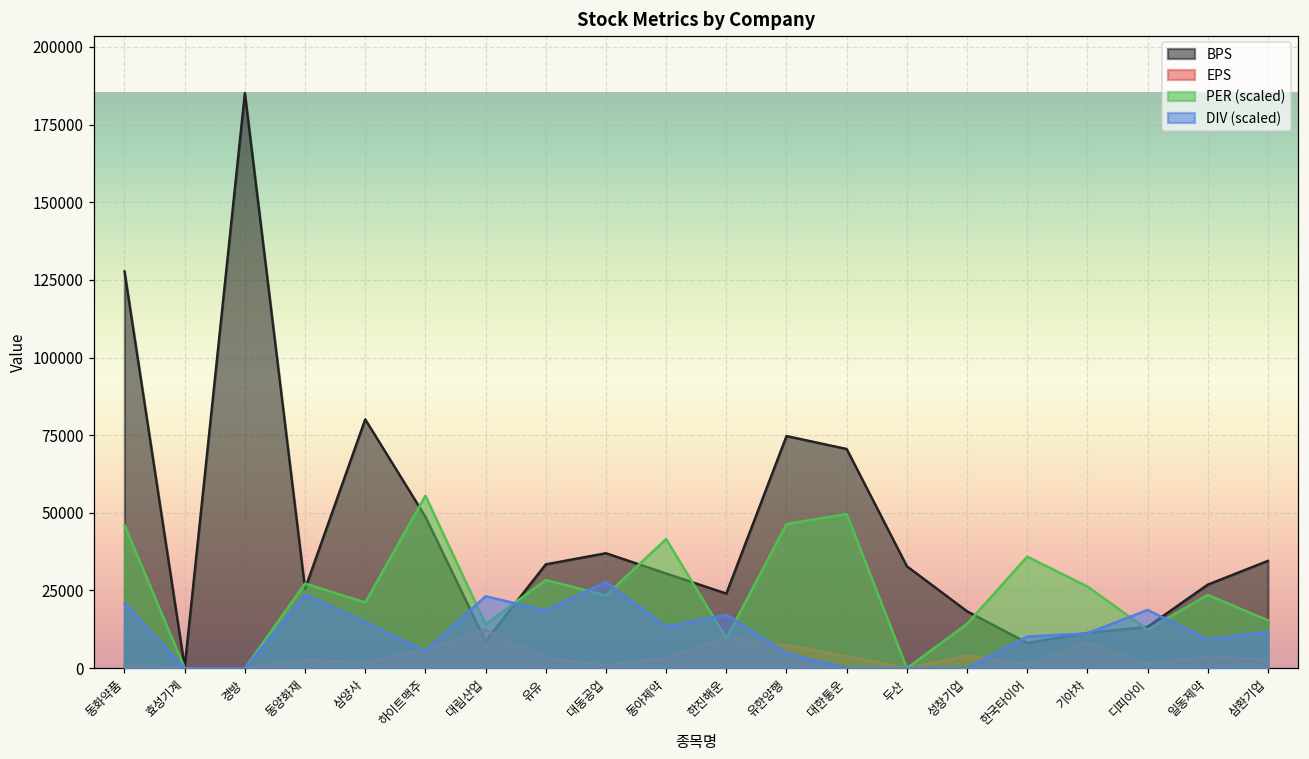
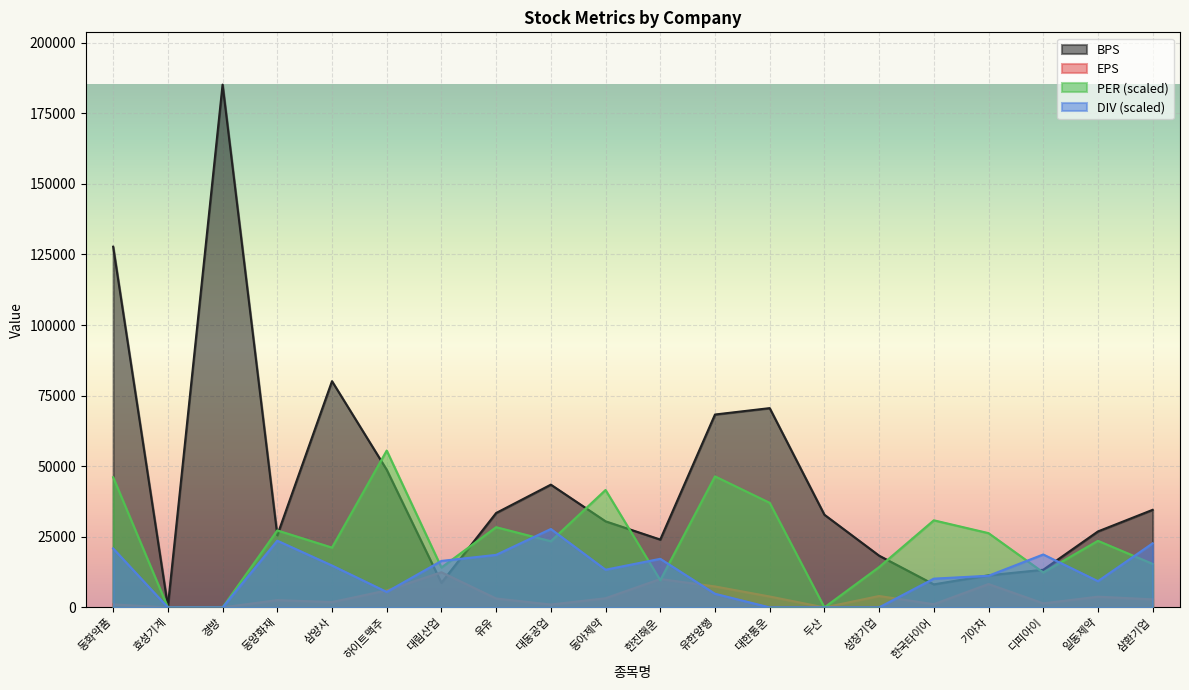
  {
    "BPS": {
      "동화약품": 128000,
      "경방": 185000,
      "동양화재": 26000,
      "삼양사": 80000,
      "하이트맥주": 49000,
      "대림산업": 9000,
      "유유": 33000,
-     "대동공업": 37000,
+     "대동공업": 43000,
      "동아제약": 30000,
      "한진해운": 24000,
-     "유한양행": 75000,
+     "유한양행": 68000,
      "대한통운": 71000,
      "두산": 33000,
      "성창기업": 18000,
      "한국타이어": 8000,
      "디피아이": 13000,
      "일동제약": 27000,
      "삼환기업": 35000
    },
    "EPS": {
      "동화약품": 1000,
      "동양화재": 3000,
      "삼양사": 2000,
      "대림산업": 12000,
      "유유": 3000,
      "대동공업": 1000,
      "동아제약": 3000,
      "유한양행": 7000,
      "대한통운": 4000,
      "성창기업": 4000,
      "한국타이어": 1000,
      "기아차": 8000,
      "디피아이": 1000,
      "일동제약": 4000,
      "삼환기업": 3000
    },
    "PER (scaled)": {
      "동화약품": 46000,
      "동양화재": 27000,
      "삼양사": 21000,
      "하이트맥주": 56000,
      "대림산업": 14000,
      "유유": 28000,
      "대동공업": 23000,
      "동아제약": 42000,
      "유한양행": 46000,
-     "대한통운": 50000,
+     "대한통운": 37000,
      "성창기업": 14000,
-     "한국타이어": 36000,
+     "한국타이어": 31000,
      "기아차": 26000,
      "디피아이": 12000,
      "일동제약": 24000,
      "삼환기업": 15000
    },
    "DIV (scaled)": {
      "동화약품": 21000,
      "동양화재": 24000,
      "삼양사": 15000,
-     "대림산업": 23000,
+     "대림산업": 16000,
      "유유": 19000,
      "대동공업": 28000,
      "동아제약": 13000,
      "한진해운": 17000,
      "유한양행": 5000,
      "대한통운": 0,
      "성창기업": 0,
      "한국타이어": 10000,
      "디피아이": 19000,
      "일동제약": 9000,
-     "삼환기업": 12000
+     "삼환기업": 23000
    }
  }
